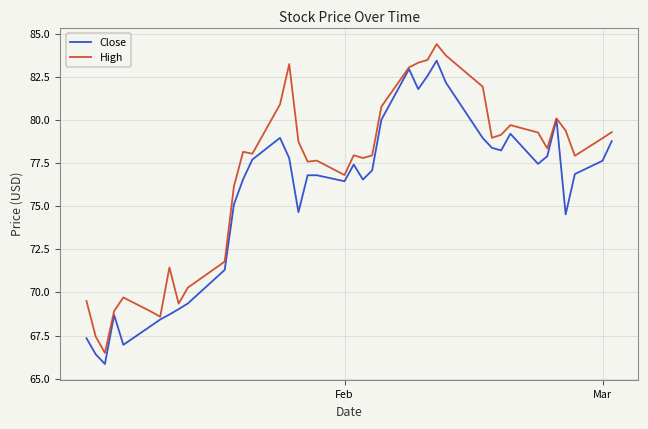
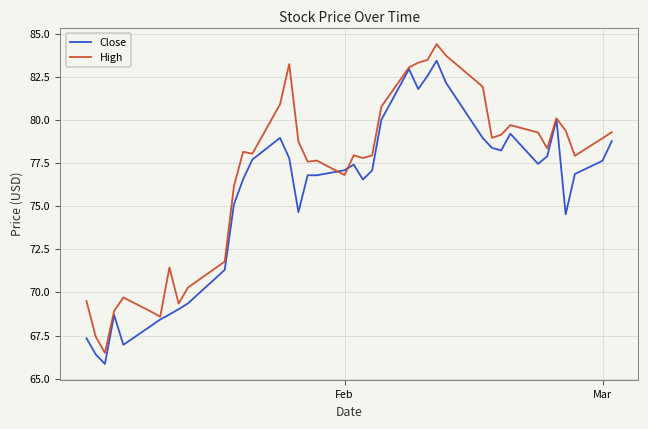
  {
    "Close": {
-     "Feb": 76.5,
+     "Feb": 77.1,
      "Mar": 77.6
    },
    "High": {
      "Feb": 76.8,
      "Mar": 78.9
    }
  }
